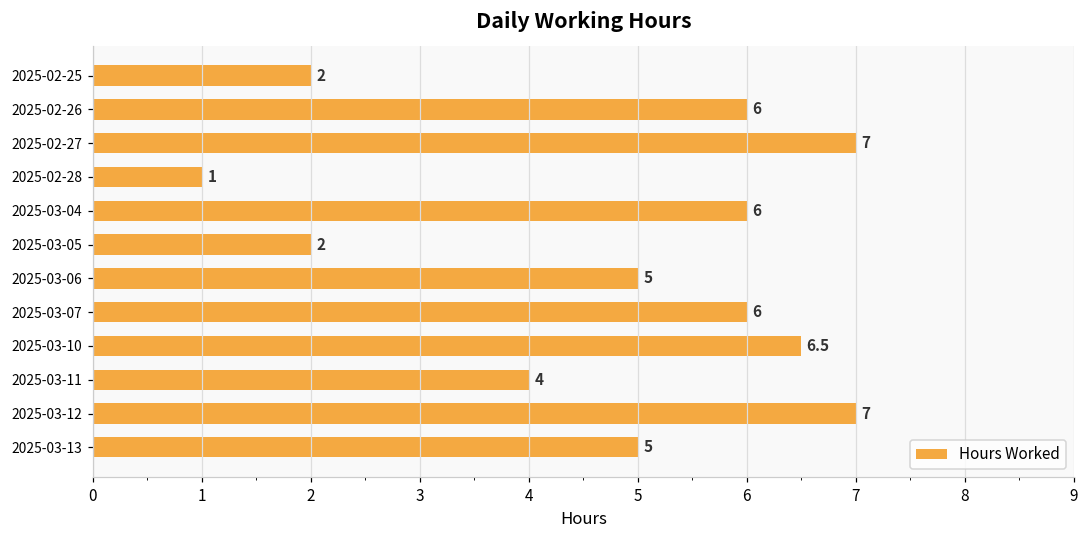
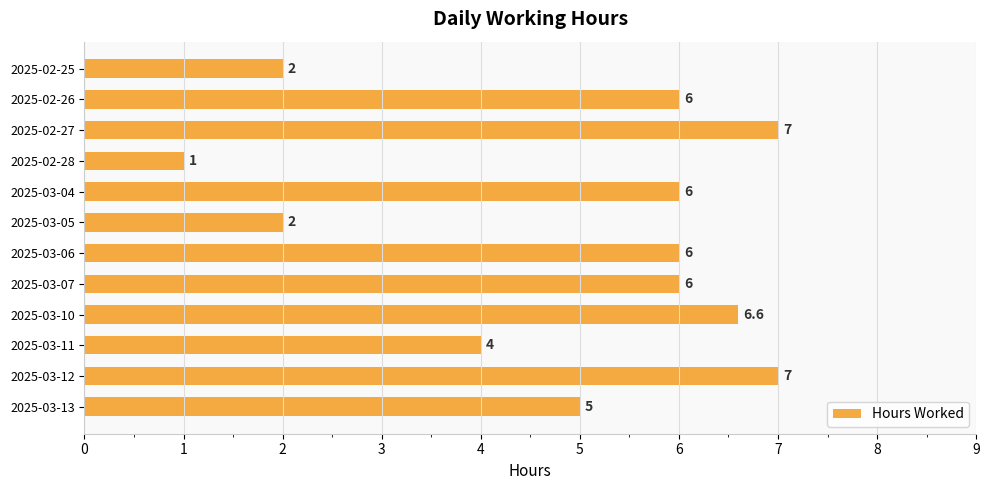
  {
    "2025-02-25": 2,
    "2025-02-26": 6,
    "2025-02-27": 7,
    "2025-02-28": 1,
    "2025-03-04": 6,
    "2025-03-05": 2,
-   "2025-03-06": 5,
+   "2025-03-06": 6,
    "2025-03-07": 6,
-   "2025-03-10": 6.5,
+   "2025-03-10": 6.6,
    "2025-03-11": 4,
    "2025-03-12": 7,
    "2025-03-13": 5
  }
